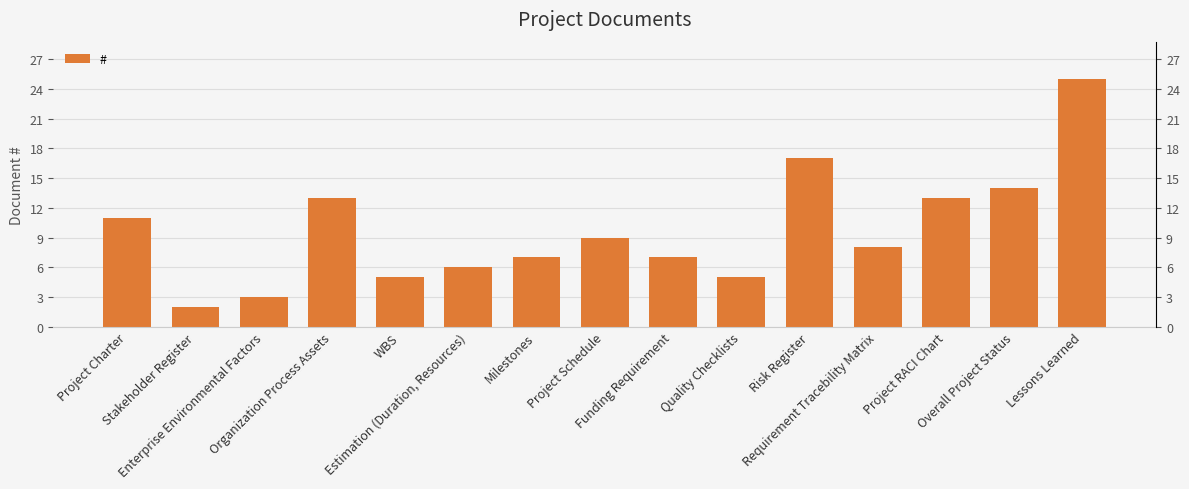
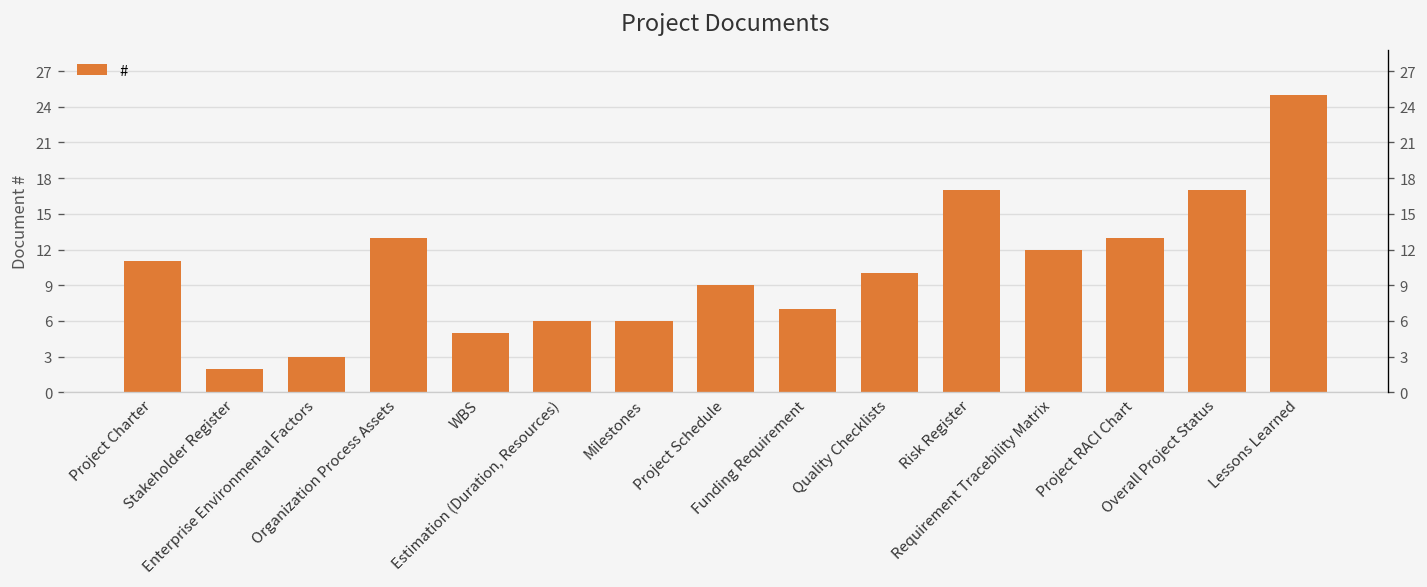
  {
    "Project Charter": 11,
    "Stakeholder Register": 2,
    "Enterprise Environmental Factors": 3,
    "Organization Process Assets": 13,
    "WBS": 5,
    "Estimation (Duration, Resources)": 6,
-   "Milestones": 7,
+   "Milestones": 6,
    "Project Schedule": 9,
    "Funding Requirement": 7,
-   "Quality Checklists": 5,
+   "Quality Checklists": 10,
    "Risk Register": 17,
-   "Requirement Tracebility Matrix": 8,
+   "Requirement Tracebility Matrix": 12,
    "Project RACI Chart": 13,
-   "Overall Project Status": 14,
+   "Overall Project Status": 17,
    "Lessons Learned": 25
  }
